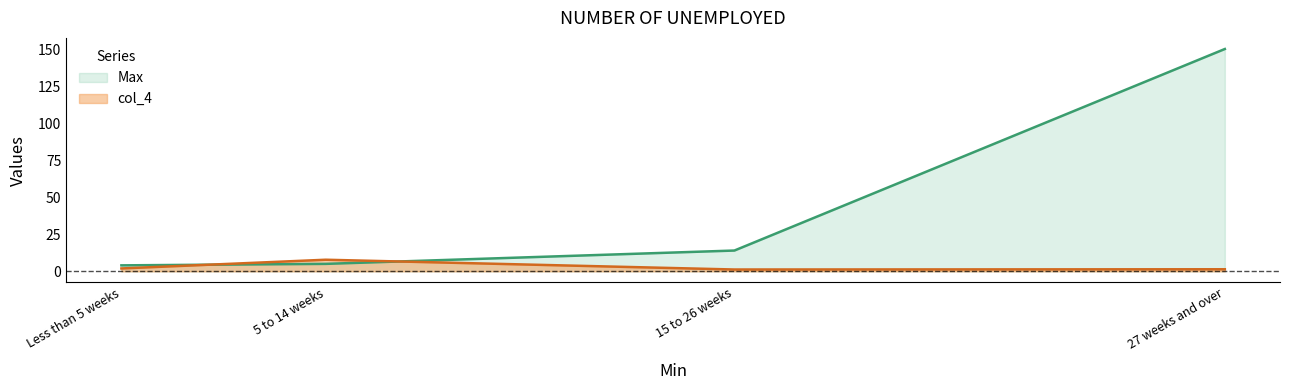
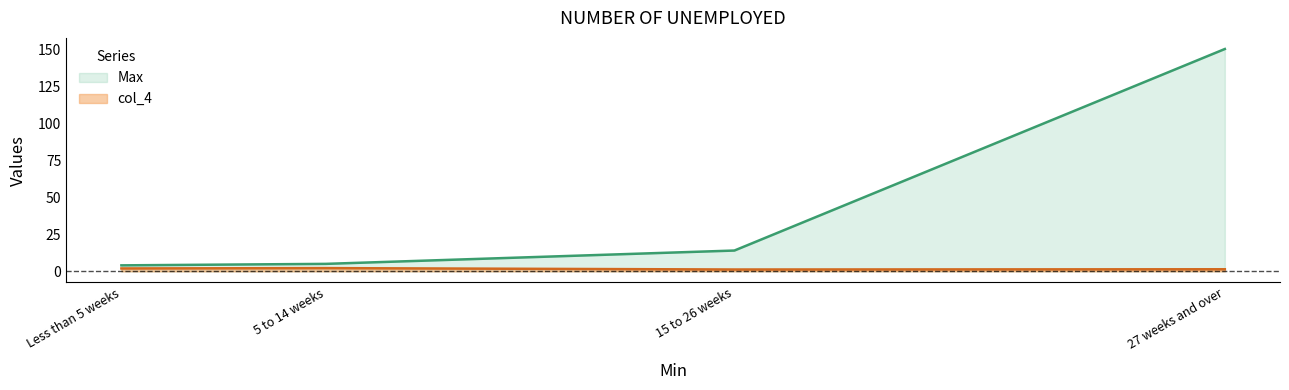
  {
    "Max": {
      "Less than 5 weeks": 4,
      "5 to 14 weeks": 5,
      "15 to 26 weeks": 14,
      "27 weeks and over": 150
    },
    "col_4": {
      "Less than 5 weeks": 2,
-     "5 to 14 weeks": 8,
+     "5 to 14 weeks": 2,
      "15 to 26 weeks": 1,
      "27 weeks and over": 1
    }
  }
